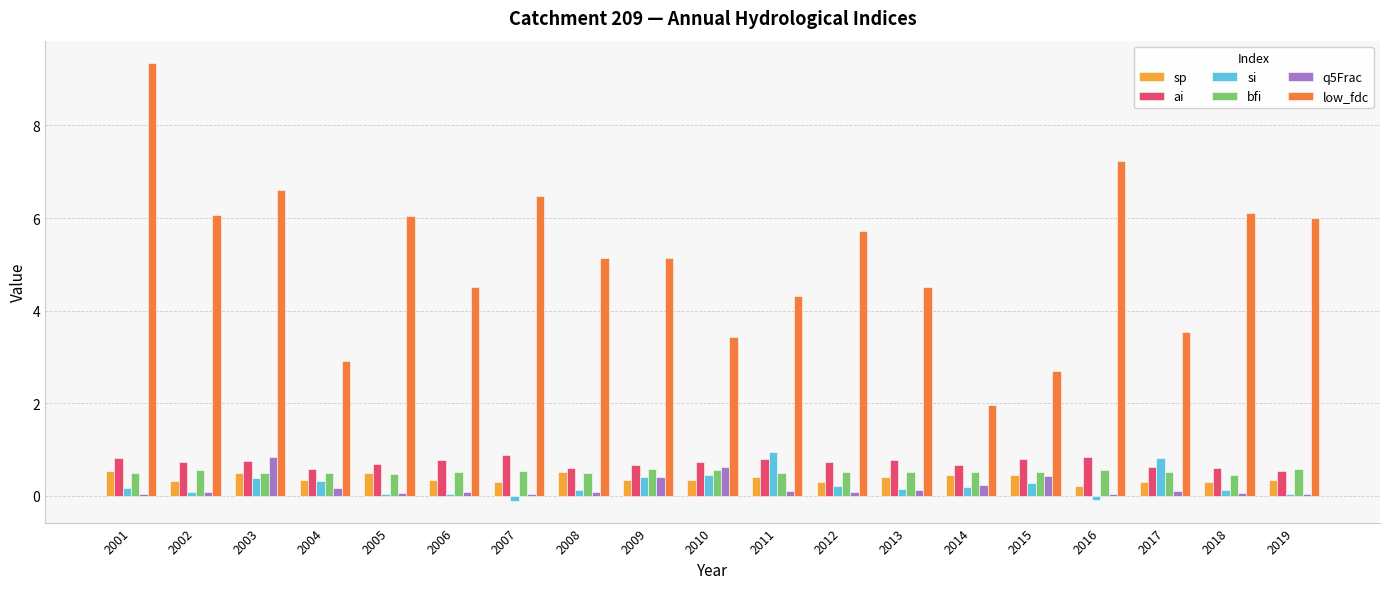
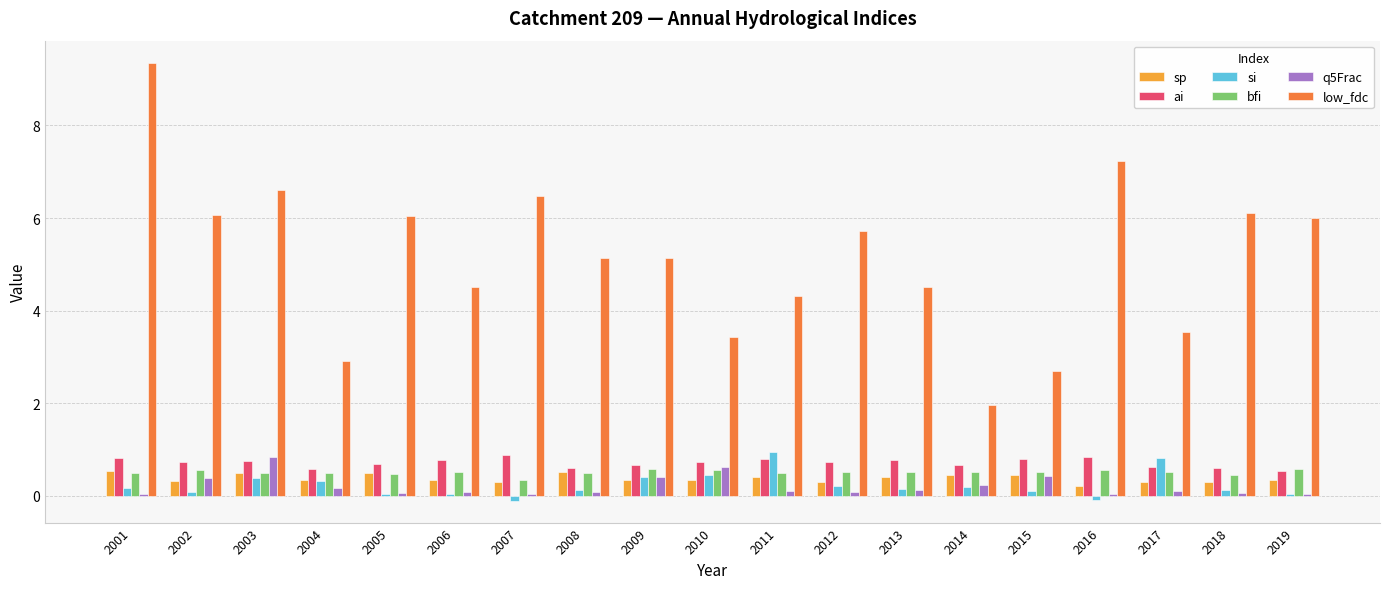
  {
    "ai": {
      "2001": 0.8,
      "2002": 0.7,
      "2003": 0.8,
      "2004": 0.6,
      "2005": 0.7,
      "2006": 0.8,
      "2007": 0.9,
      "2008": 0.6,
      "2009": 0.7,
      "2010": 0.7,
      "2011": 0.8,
      "2012": 0.7,
      "2013": 0.8,
      "2014": 0.7,
      "2015": 0.8,
      "2016": 0.8,
      "2017": 0.6,
      "2018": 0.6,
      "2019": 0.5
    },
    "si": {
      "2001": 0.2,
      "2002": 0.1,
      "2003": 0.4,
      "2004": 0.3,
      "2007": -0.1,
      "2008": 0.1,
      "2009": 0.4,
      "2010": 0.5,
      "2011": 0.9,
      "2012": 0.2,
      "2013": 0.1,
      "2014": 0.2,
-     "2015": 0.3,
+     "2015": 0.1,
      "2016": -0.1,
      "2017": 0.8,
      "2018": 0.1
    },
    "bfi": {
      "2001": 0.5,
      "2002": 0.6,
      "2003": 0.5,
      "2004": 0.5,
      "2005": 0.5,
      "2006": 0.5,
-     "2007": 0.5,
+     "2007": 0.3,
      "2008": 0.5,
      "2009": 0.6,
      "2010": 0.5,
      "2011": 0.5,
      "2012": 0.5,
      "2013": 0.5,
      "2014": 0.5,
      "2015": 0.5,
      "2016": 0.6,
      "2017": 0.5,
      "2018": 0.5,
      "2019": 0.6
    },
    "q5Frac": {
-     "2002": 0.1,
+     "2002": 0.4,
      "2003": 0.8,
      "2004": 0.2,
      "2005": 0.1,
      "2006": 0.1,
      "2008": 0.1,
      "2009": 0.4,
      "2010": 0.6,
      "2011": 0.1,
      "2012": 0.1,
      "2013": 0.1,
      "2014": 0.2,
      "2015": 0.4,
      "2017": 0.1
    }
  }
